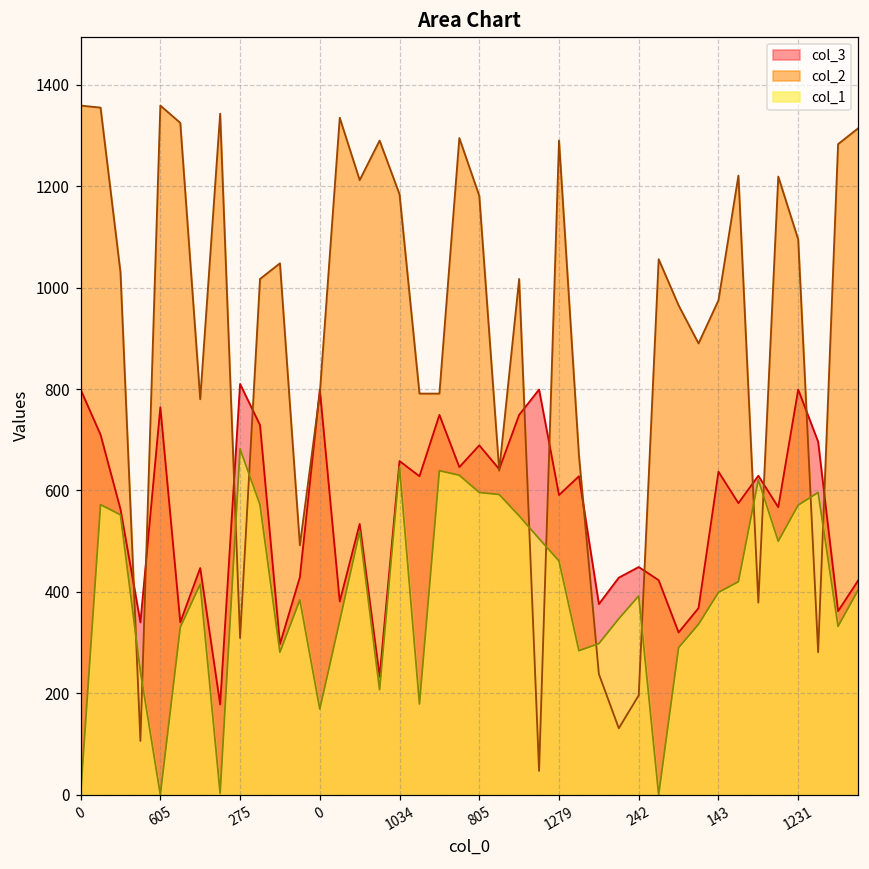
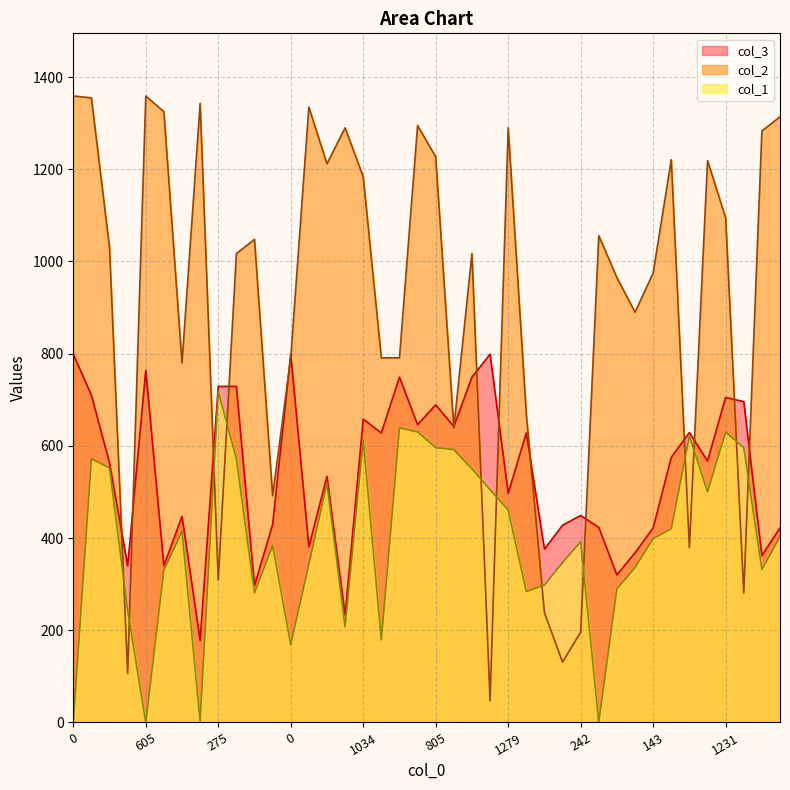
  {
    "col_3": {
      "605": 760,
-     "275": 810,
+     "275": 730,
      "1034": 660,
      "805": 690,
-     "1279": 590,
+     "1279": 500,
      "242": 450,
-     "143": 640,
-     "1231": 800
+     "143": 420,
+     "1231": 710
    },
    "col_2": {
      "605": 1360,
      "275": 310,
      "1034": 1180,
-     "805": 1180,
+     "805": 1230,
      "1279": 1290,
      "242": 200,
      "143": 980,
      "1231": 1100
    },
    "col_1": {
      "605": 0,
-     "275": 680,
-     "1034": 650,
+     "275": 720,
+     "1034": 610,
      "805": 600,
      "1279": 460,
      "242": 390,
      "143": 400,
-     "1231": 570
+     "1231": 630
    }
  }
